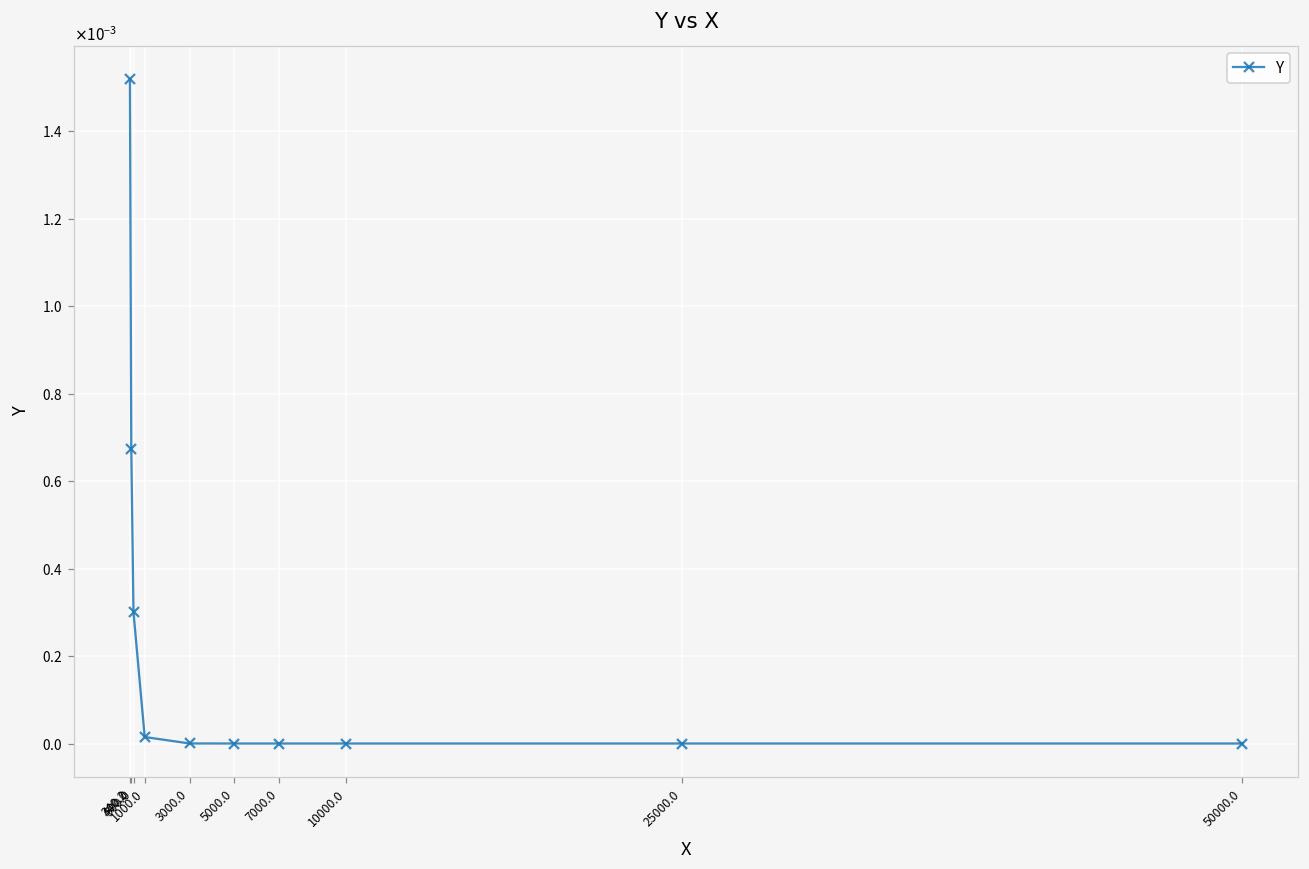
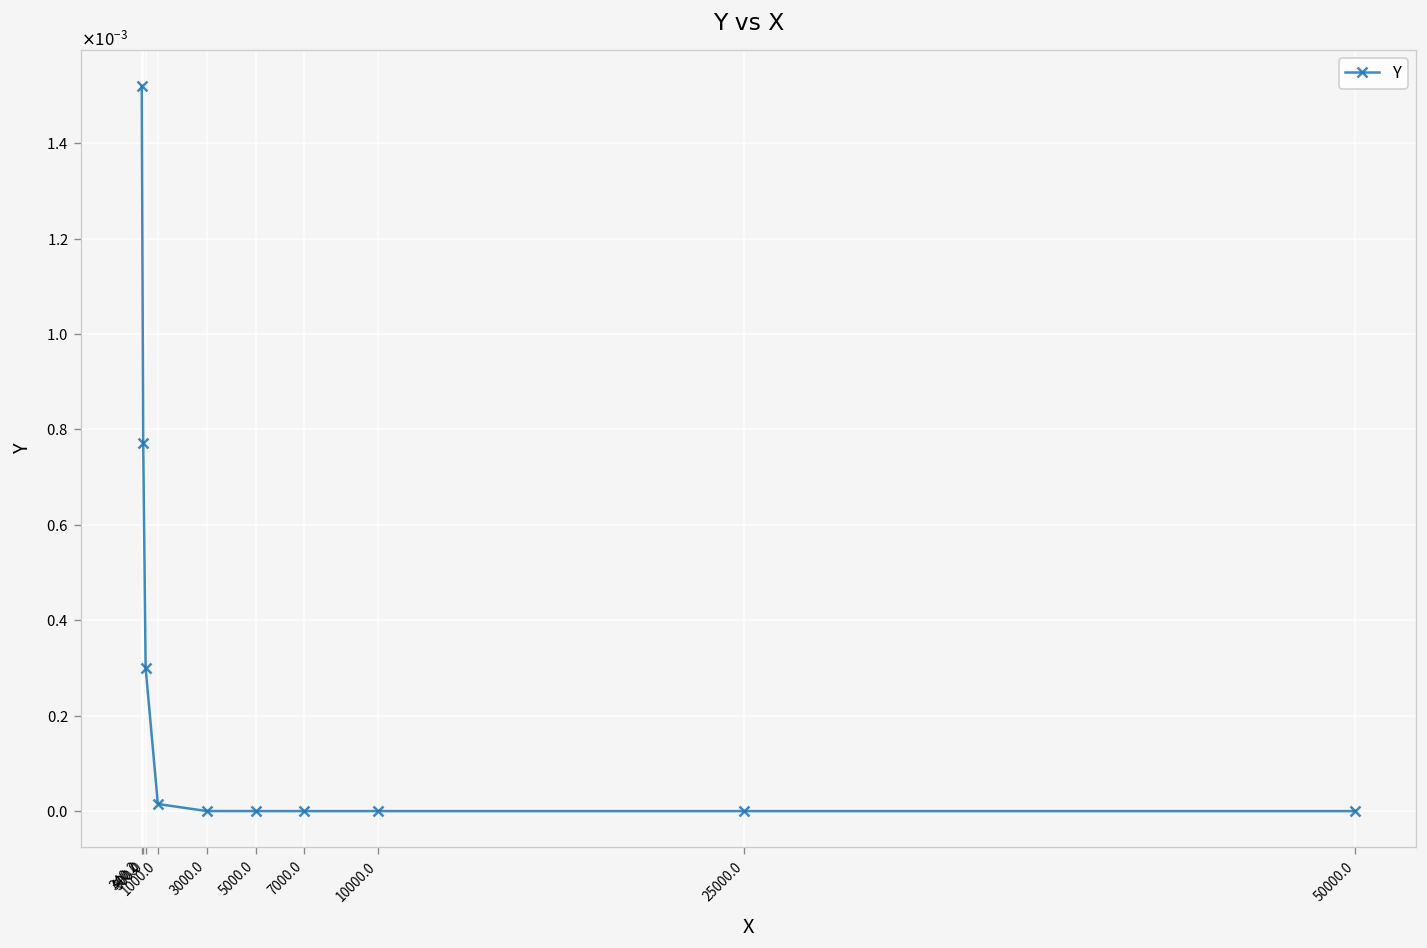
  {
    "340.2": 0.00152,
-   "400.0": 0.00067,
+   "400.0": 0.00077,
    "500.0": 0.00030,
    "1000.0": 0.00001,
    "3000.0": 0.00000,
    "5000.0": 0.00000,
    "7000.0": 0.00000,
    "10000.0": 0.00000,
    "25000.0": 0.00000,
    "50000.0": 0.00000
  }
